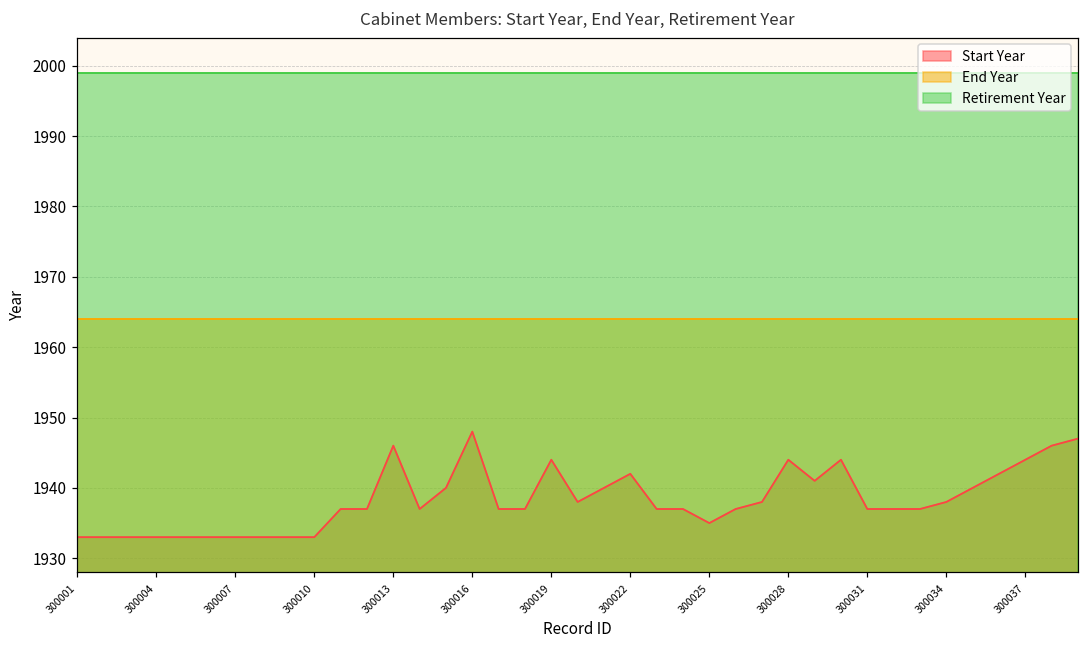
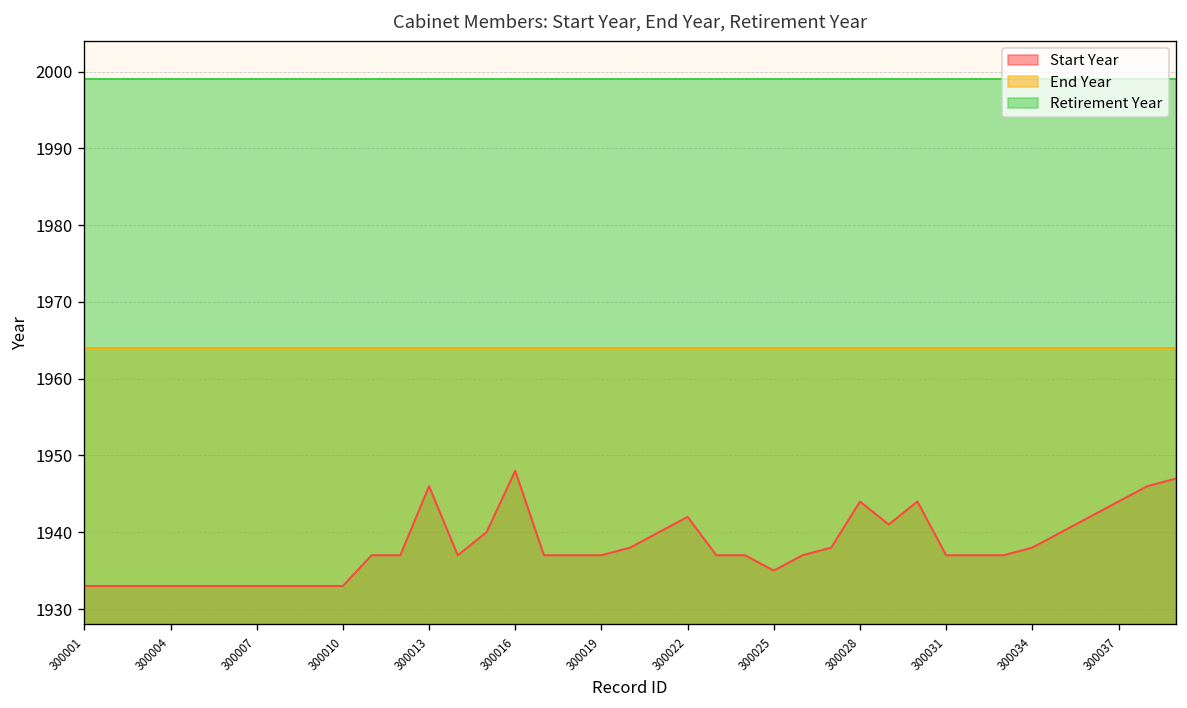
  {
    "Start Year": {
      "300001": 1933,
      "300004": 1933,
      "300007": 1933,
      "300010": 1933,
      "300013": 1946,
      "300016": 1948,
-     "300019": 1944,
+     "300019": 1937,
      "300022": 1942,
      "300025": 1935,
      "300028": 1944,
      "300031": 1937,
      "300034": 1938,
      "300037": 1944
    },
    "End Year": {
      "300001": 1964,
      "300004": 1964,
      "300007": 1964,
      "300010": 1964,
      "300013": 1964,
      "300016": 1964,
      "300019": 1964,
      "300022": 1964,
      "300025": 1964,
      "300028": 1964,
      "300031": 1964,
      "300034": 1964,
      "300037": 1964
    },
    "Retirement Year": {
      "300001": 1999,
      "300004": 1999,
      "300007": 1999,
      "300010": 1999,
      "300013": 1999,
      "300016": 1999,
      "300019": 1999,
      "300022": 1999,
      "300025": 1999,
      "300028": 1999,
      "300031": 1999
    }
  }
